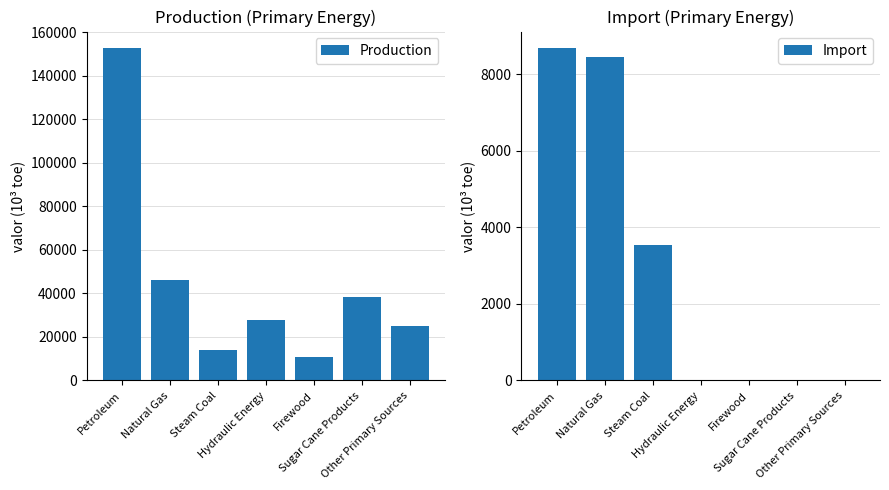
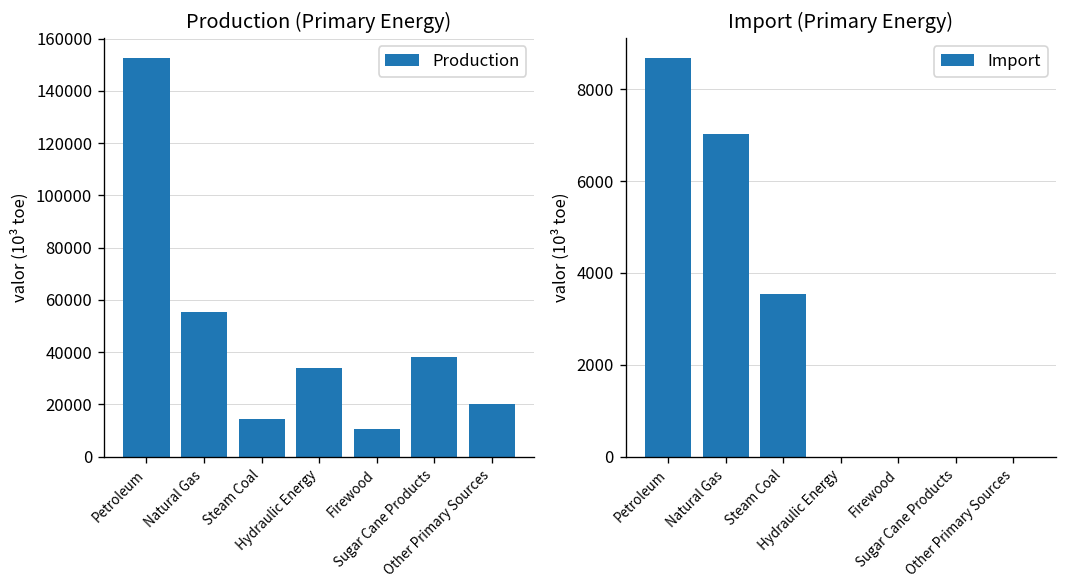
  {
    "Production (Primary Energy)": {
      "Petroleum": 153000,
-     "Natural Gas": 46000,
+     "Natural Gas": 55000,
      "Steam Coal": 14000,
-     "Hydraulic Energy": 28000,
+     "Hydraulic Energy": 34000,
      "Firewood": 11000,
      "Sugar Cane Products": 38000,
-     "Other Primary Sources": 25000
+     "Other Primary Sources": 20000
    },
    "Import (Primary Energy)": {
      "Petroleum": 8700,
-     "Natural Gas": 8500,
+     "Natural Gas": 7000,
      "Steam Coal": 3500,
      "Hydraulic Energy": 0,
      "Firewood": 0,
      "Sugar Cane Products": 0,
      "Other Primary Sources": 0
    }
  }
